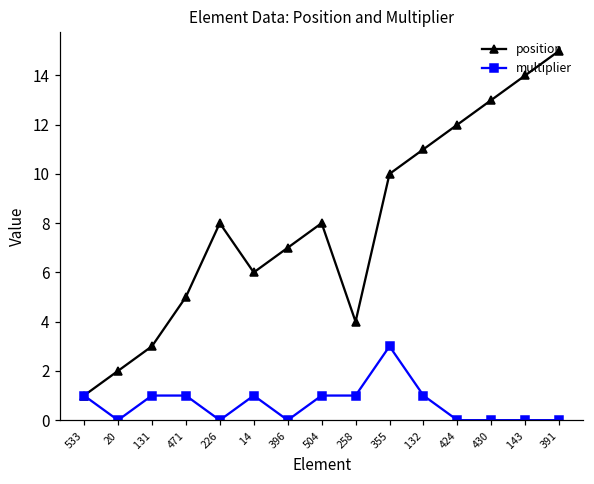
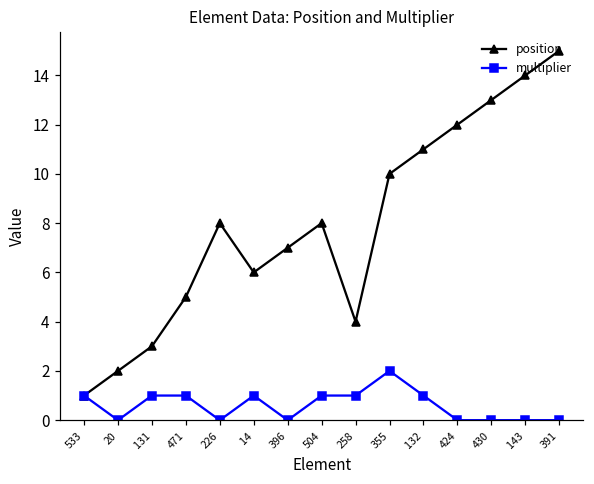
  {
    "position": {
      "20": 2,
      "131": 3,
      "471": 5,
      "226": 8,
      "14": 6,
      "396": 7,
      "504": 8,
      "258": 4,
      "355": 10,
      "132": 11,
      "424": 12,
      "430": 13,
      "143": 14,
      "391": 15
    },
    "multiplier": {
      "20": 0,
      "131": 1,
      "471": 1,
      "226": 0,
      "14": 1,
      "396": 0,
      "504": 1,
      "258": 1,
-     "355": 3,
+     "355": 2,
      "132": 1,
      "424": 0,
      "430": 0,
      "143": 0,
      "391": 0
    }
  }
